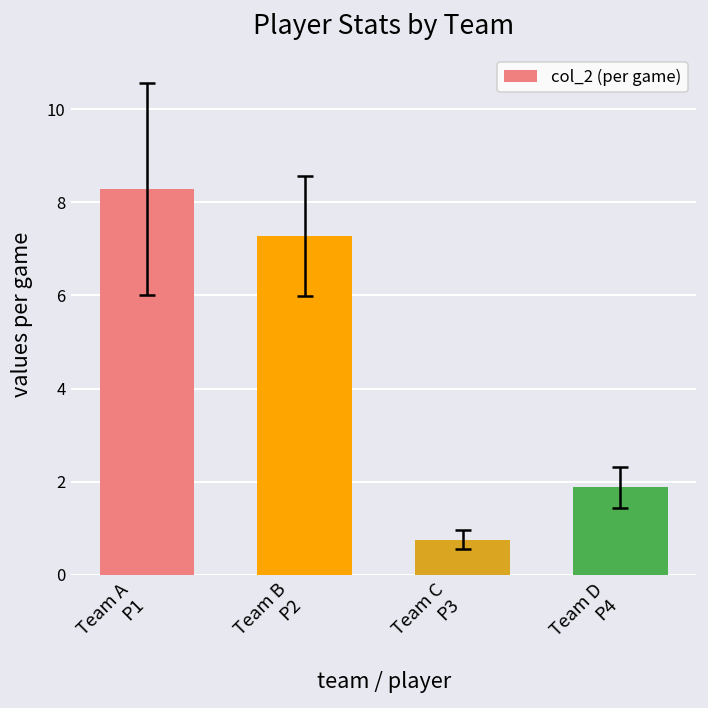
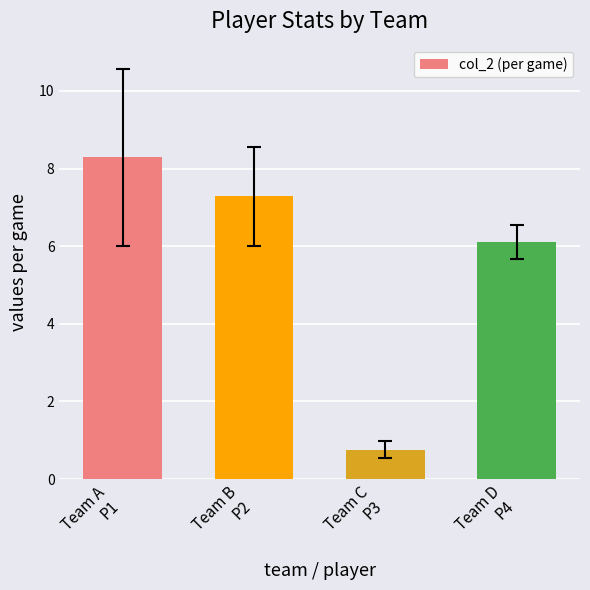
  {
    "col_2 (per game)": {
      "Team A P1": 8.3,
      "Team B P2": 7.3,
      "Team C P3": 0.8,
-     "Team D P4": 1.9
+     "Team D P4": 6.1
    }
  }
